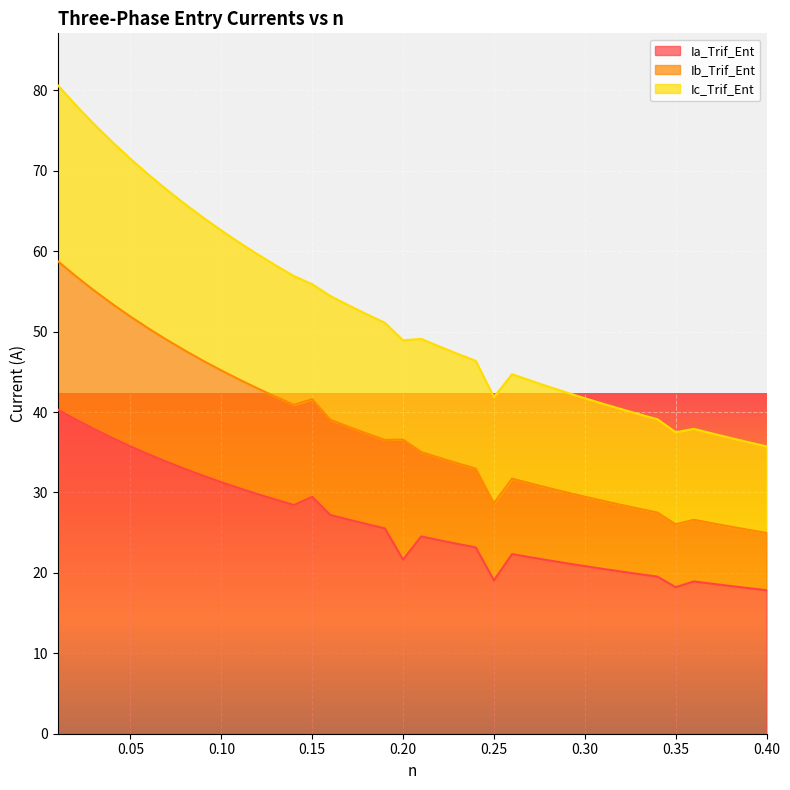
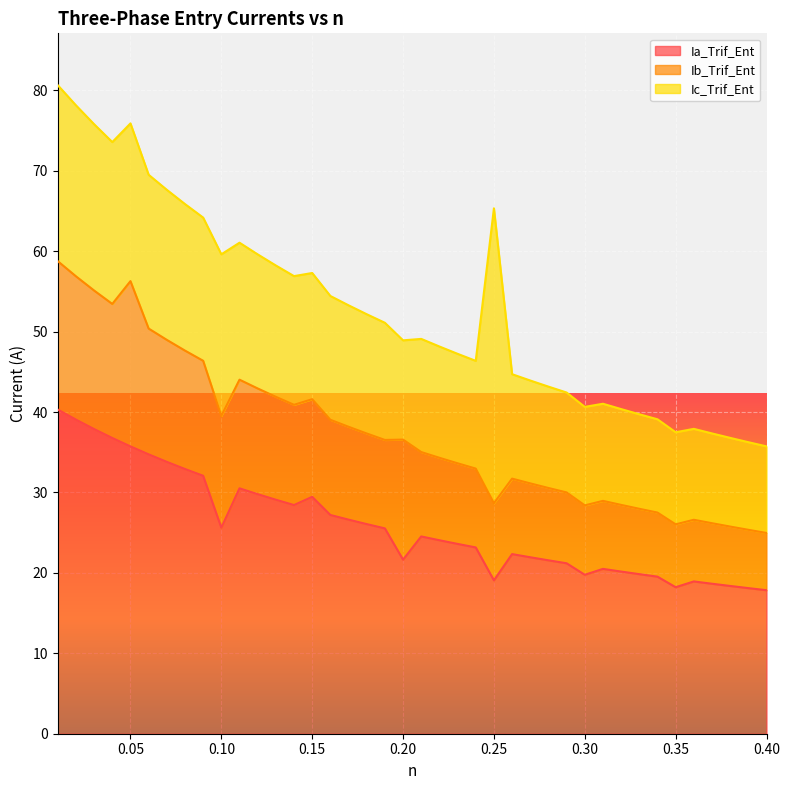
  {
    "Ia_Trif_Ent": {
      "0.05": 36,
-     "0.10": 31,
+     "0.10": 26,
      "0.15": 29,
      "0.20": 22,
      "0.25": 19,
-     "0.30": 21,
+     "0.30": 20,
      "0.35": 18,
      "0.40": 18
    },
    "Ib_Trif_Ent": {
-     "0.05": 16,
+     "0.05": 21,
      "0.10": 14,
      "0.15": 12,
      "0.20": 15,
      "0.25": 10,
      "0.30": 9,
      "0.35": 8,
      "0.40": 7
    },
    "Ic_Trif_Ent": {
      "0.05": 20,
-     "0.10": 17,
-     "0.15": 14,
+     "0.10": 20,
+     "0.15": 16,
      "0.20": 12,
-     "0.25": 13,
+     "0.25": 37,
      "0.30": 12,
      "0.35": 11,
      "0.40": 11
    }
  }
